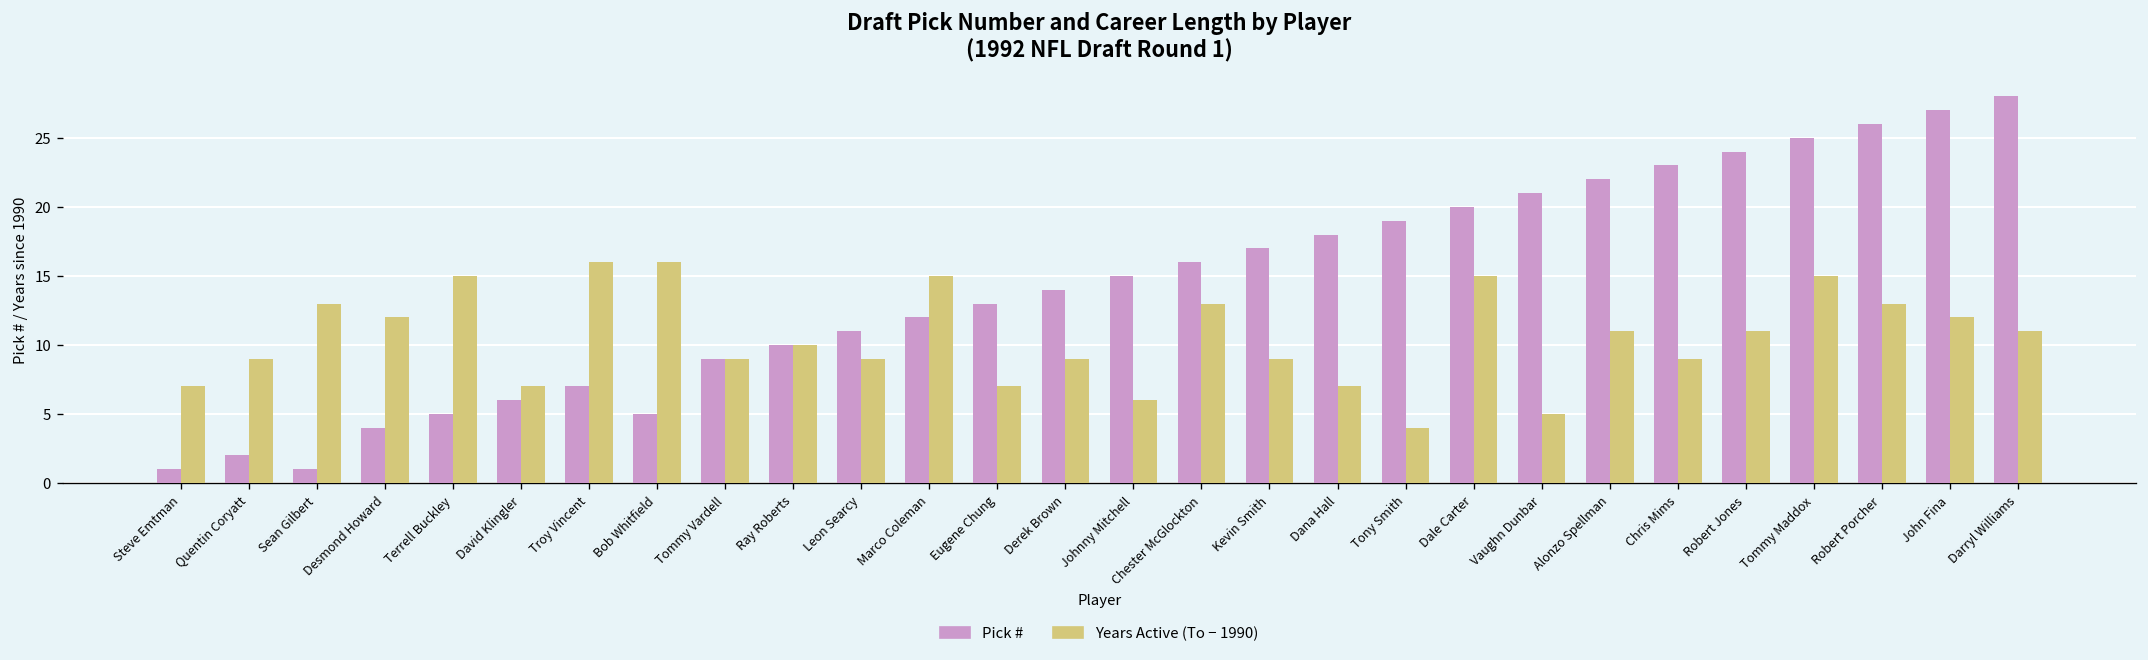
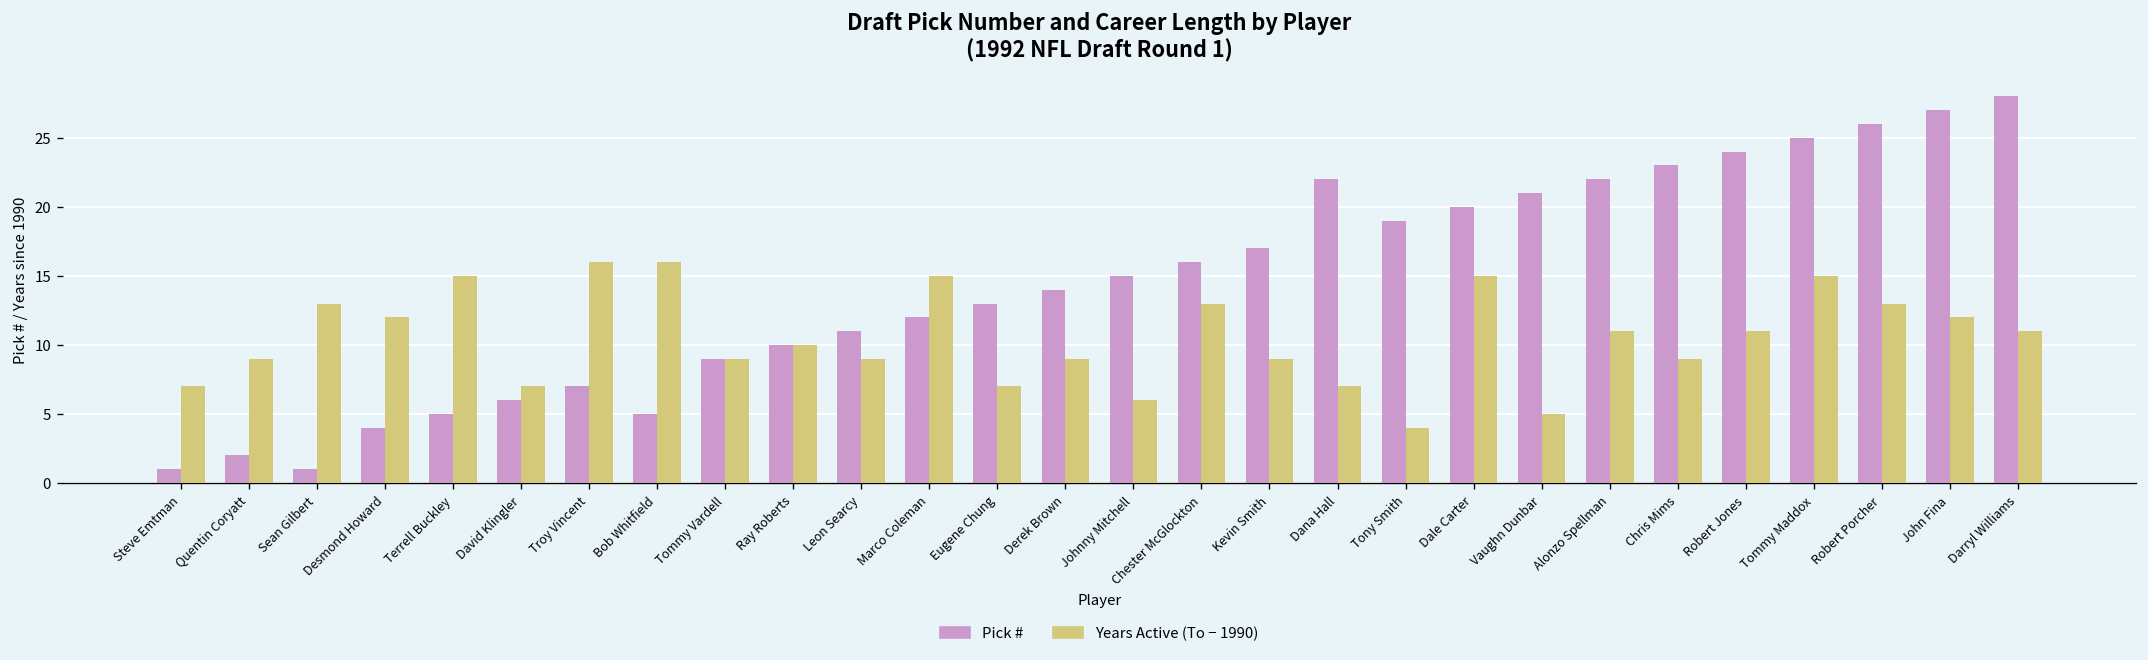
  {
    "Pick #": {
      "Steve Emtman": 1,
      "Quentin Coryatt": 2,
      "Sean Gilbert": 1,
      "Desmond Howard": 4,
      "Terrell Buckley": 5,
      "David Klingler": 6,
      "Troy Vincent": 7,
      "Bob Whitfield": 5,
      "Tommy Vardell": 9,
      "Ray Roberts": 10,
      "Leon Searcy": 11,
      "Marco Coleman": 12,
      "Eugene Chung": 13,
      "Derek Brown": 14,
      "Johnny Mitchell": 15,
      "Chester McGlockton": 16,
      "Kevin Smith": 17,
-     "Dana Hall": 18,
+     "Dana Hall": 22,
      "Tony Smith": 19,
      "Dale Carter": 20,
      "Vaughn Dunbar": 21,
      "Alonzo Spellman": 22,
      "Chris Mims": 23,
      "Robert Jones": 24,
      "Tommy Maddox": 25,
      "Robert Porcher": 26,
      "John Fina": 27,
      "Darryl Williams": 28
    }
  }
